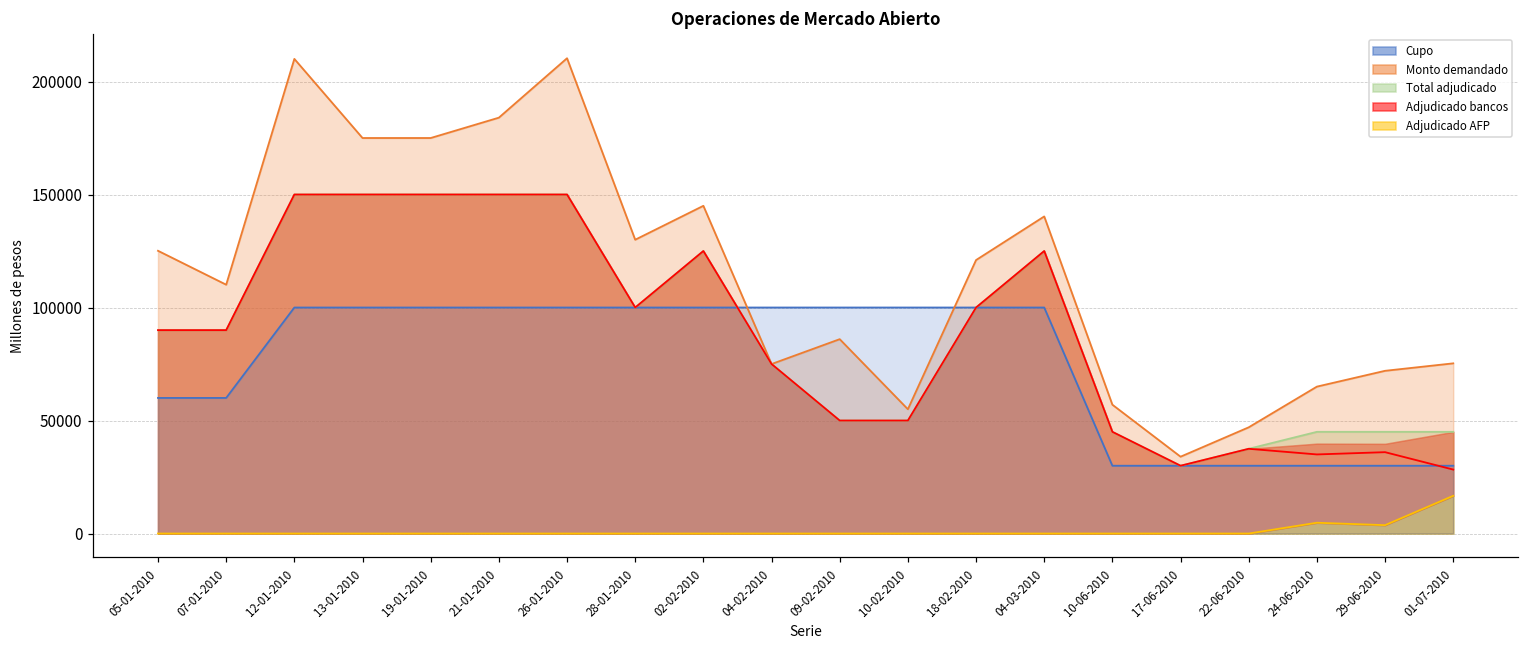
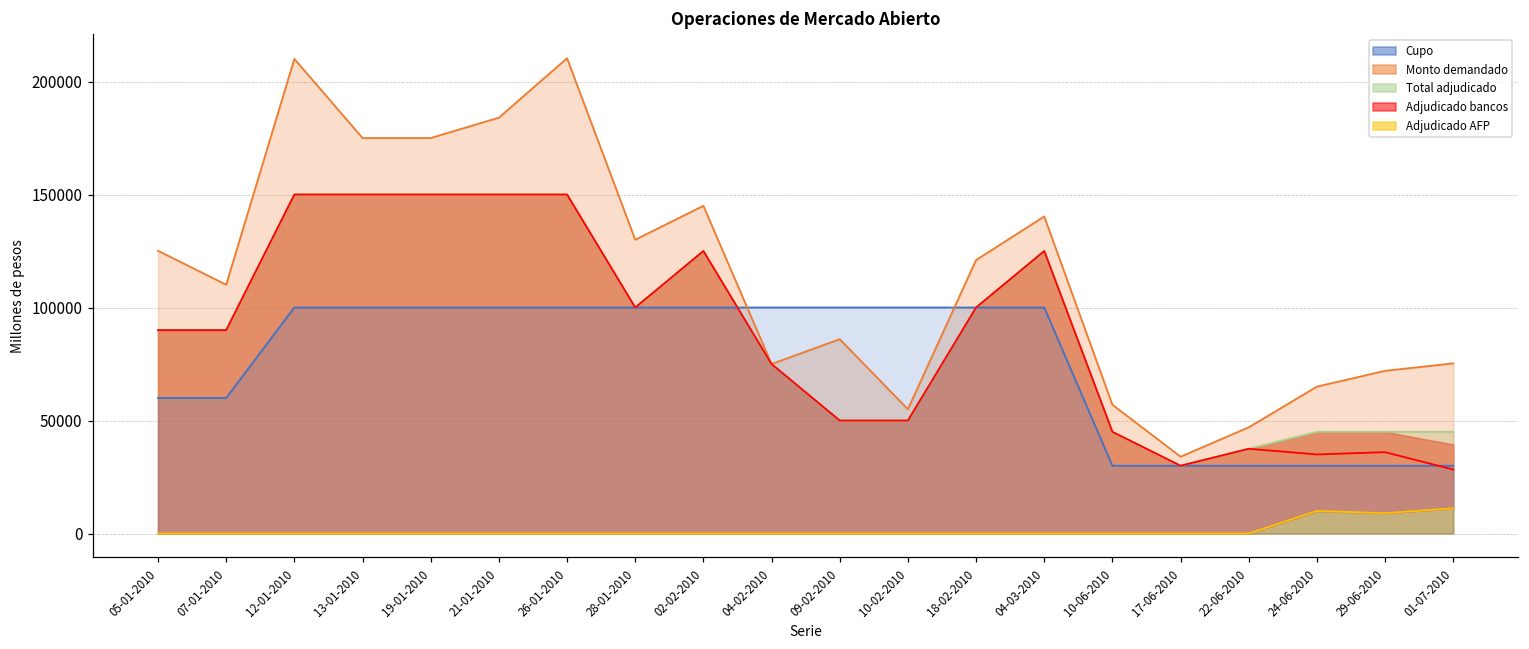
  {
    "Adjudicado AFP": {
      "05-01-2010": 0,
      "07-01-2010": 0,
      "12-01-2010": 0,
      "13-01-2010": 0,
      "19-01-2010": 0,
      "21-01-2010": 0,
      "26-01-2010": 0,
      "28-01-2010": 0,
      "02-02-2010": 0,
      "04-02-2010": 0,
      "09-02-2010": 0,
      "10-02-2010": 0,
      "18-02-2010": 0,
      "04-03-2010": 0,
      "10-06-2010": 0,
      "17-06-2010": 0,
      "22-06-2010": 0,
-     "24-06-2010": 5000,
-     "29-06-2010": 4000,
-     "01-07-2010": 17000
+     "24-06-2010": 10000,
+     "29-06-2010": 9000,
+     "01-07-2010": 11000
    }
  }
